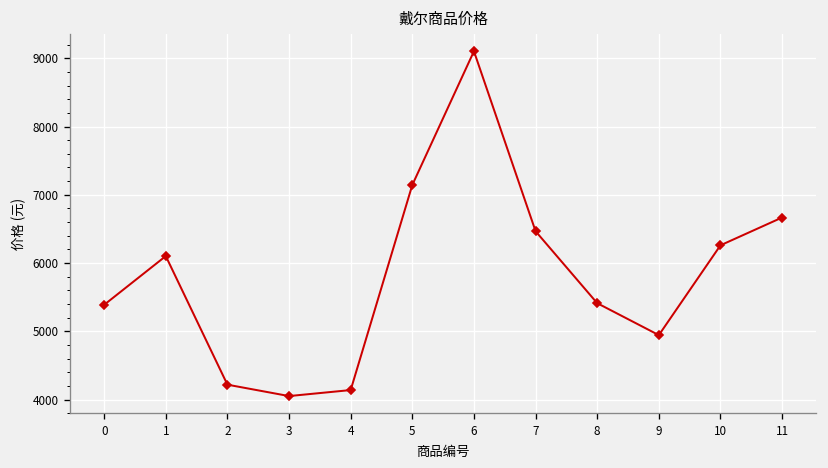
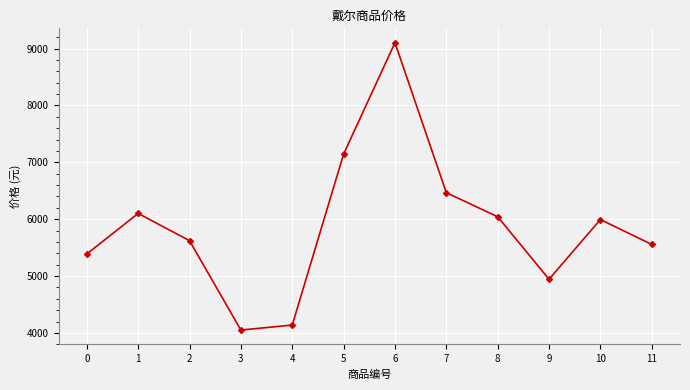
  {
    "0": 5400,
    "1": 6100,
-   "2": 4200,
+   "2": 5600,
    "3": 4100,
    "4": 4100,
    "5": 7100,
    "6": 9100,
    "7": 6500,
-   "8": 5400,
+   "8": 6000,
    "9": 4900,
-   "10": 6300,
-   "11": 6700
+   "10": 6000,
+   "11": 5600
  }
